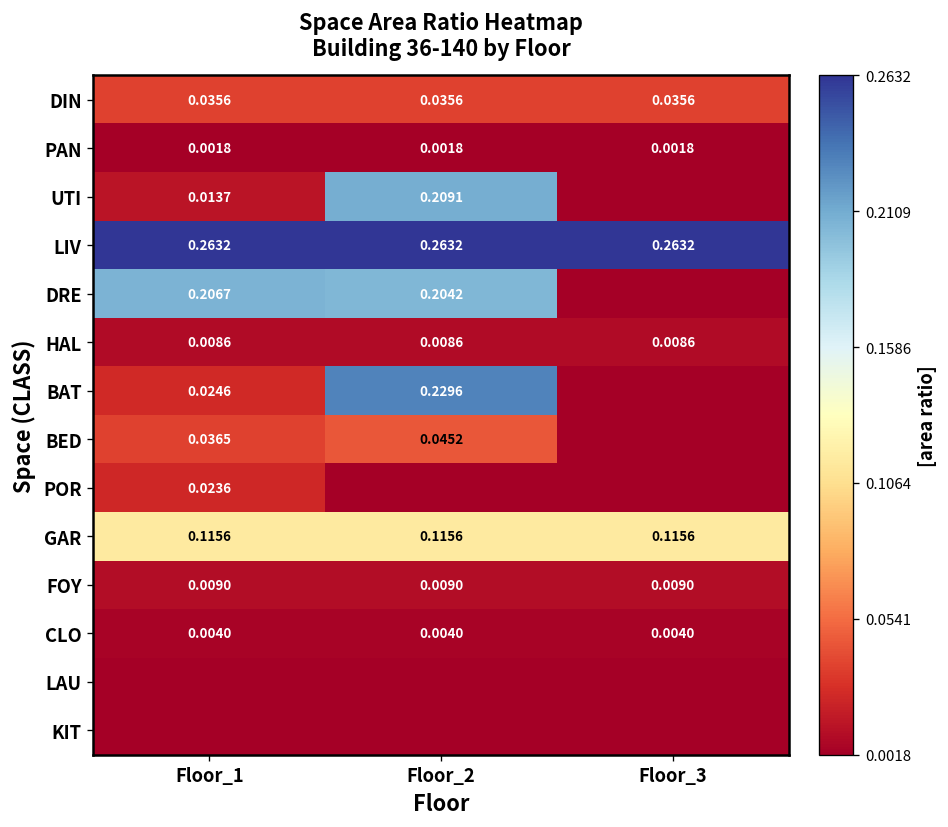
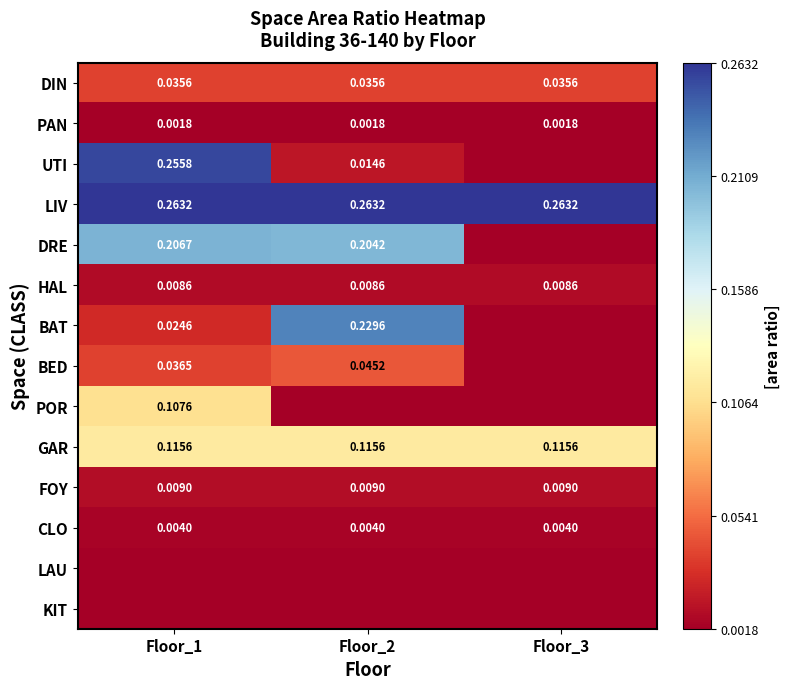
  {
    "DIN": {
      "Floor_1": 0.0356,
      "Floor_2": 0.0356,
      "Floor_3": 0.0356
    },
    "PAN": {
      "Floor_1": 0.0018,
      "Floor_2": 0.0018,
      "Floor_3": 0.0018
    },
    "UTI": {
-     "Floor_1": 0.0137,
-     "Floor_2": 0.2091
+     "Floor_1": 0.2558,
+     "Floor_2": 0.0146
    },
    "LIV": {
      "Floor_1": 0.2632,
      "Floor_2": 0.2632,
      "Floor_3": 0.2632
    },
    "DRE": {
      "Floor_1": 0.2067,
      "Floor_2": 0.2042
    },
    "HAL": {
      "Floor_1": 0.0086,
      "Floor_2": 0.0086,
      "Floor_3": 0.0086
    },
    "BAT": {
      "Floor_1": 0.0246,
      "Floor_2": 0.2296
    },
    "BED": {
      "Floor_1": 0.0365,
      "Floor_2": 0.0452
    },
    "POR": {
-     "Floor_1": 0.0236
+     "Floor_1": 0.1076
    },
    "GAR": {
      "Floor_1": 0.1156,
      "Floor_2": 0.1156,
      "Floor_3": 0.1156
    },
    "FOY": {
      "Floor_1": 0.0090,
      "Floor_2": 0.0090,
      "Floor_3": 0.0090
    },
    "CLO": {
      "Floor_1": 0.0040,
      "Floor_2": 0.0040,
      "Floor_3": 0.0040
    }
  }
